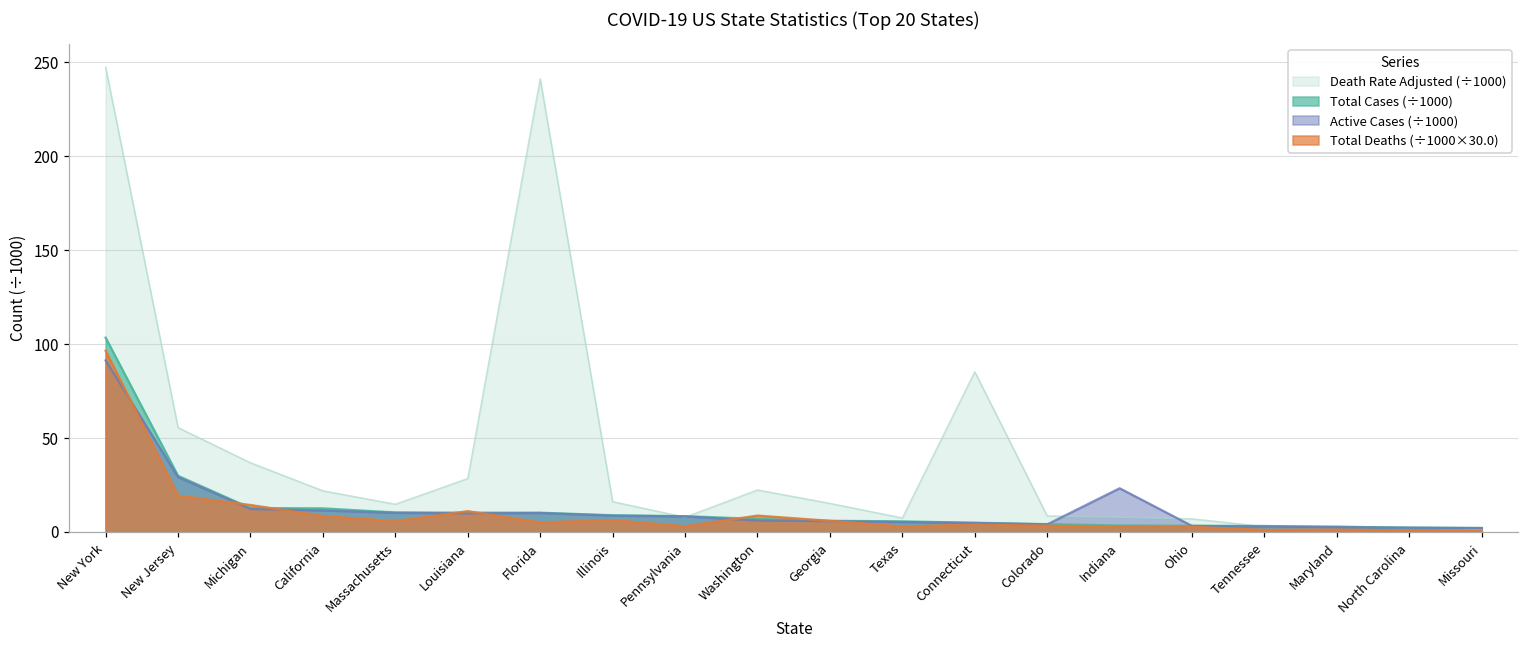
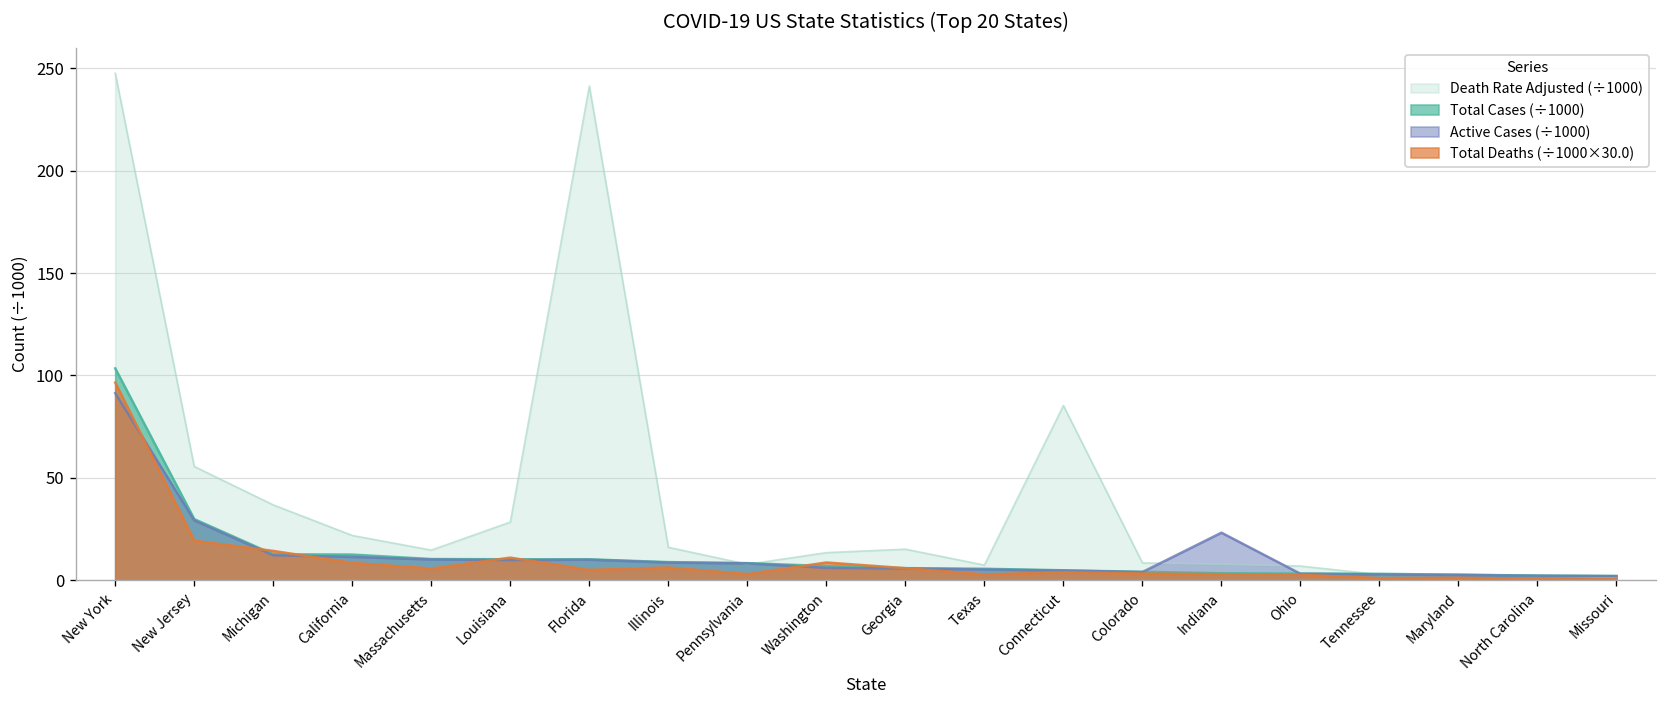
  {
    "Death Rate Adjusted (÷1000)": {
      "New York": 248,
      "New Jersey": 56,
      "Michigan": 37,
      "California": 22,
      "Massachusetts": 15,
      "Louisiana": 28,
      "Florida": 241,
      "Illinois": 16,
-     "Washington": 22,
+     "Washington": 14,
      "Georgia": 15,
      "Texas": 7,
      "Connecticut": 85,
      "Colorado": 9,
      "Indiana": 8,
      "Ohio": 7
    },
    "Total Cases (÷1000)": {
      "New York": 103
    },
    "Active Cases (÷1000)": {
      "New York": 91,
      "Indiana": 23
    },
    "Total Deaths (÷1000×30.0)": {
      "New York": 97,
      "New Jersey": 19,
      "Michigan": 14,
      "California": 9,
      "Massachusetts": 6,
      "Florida": 5,
      "Illinois": 6,
      "Pennsylvania": 3,
      "Washington": 9,
      "Texas": 3,
      "Tennessee": 1
    }
  }
